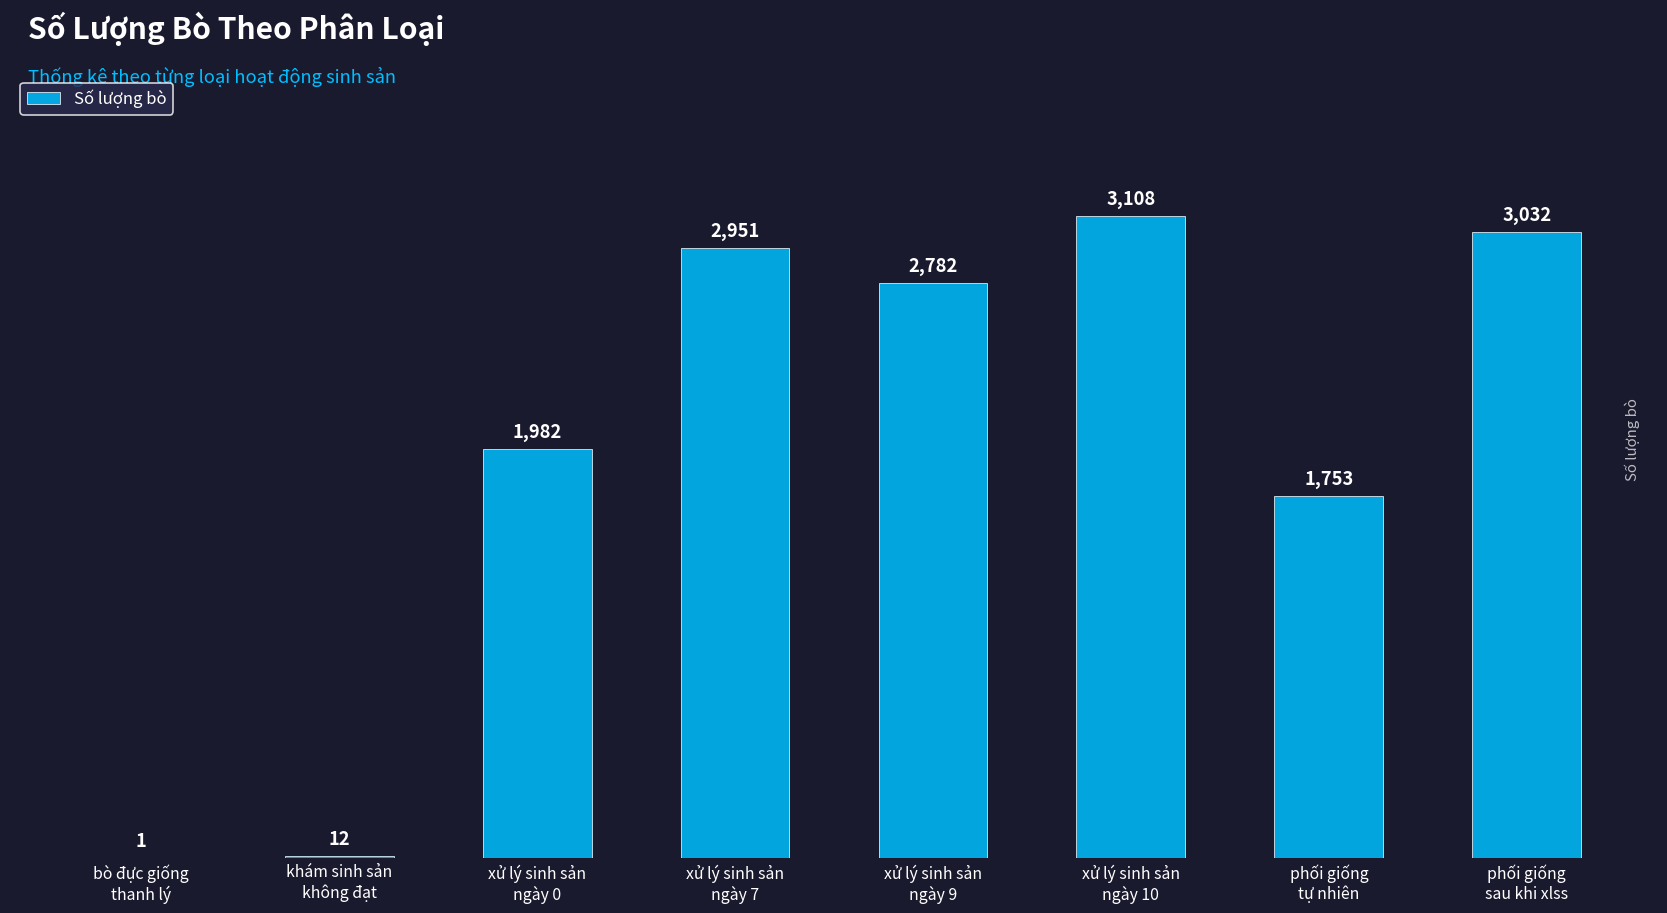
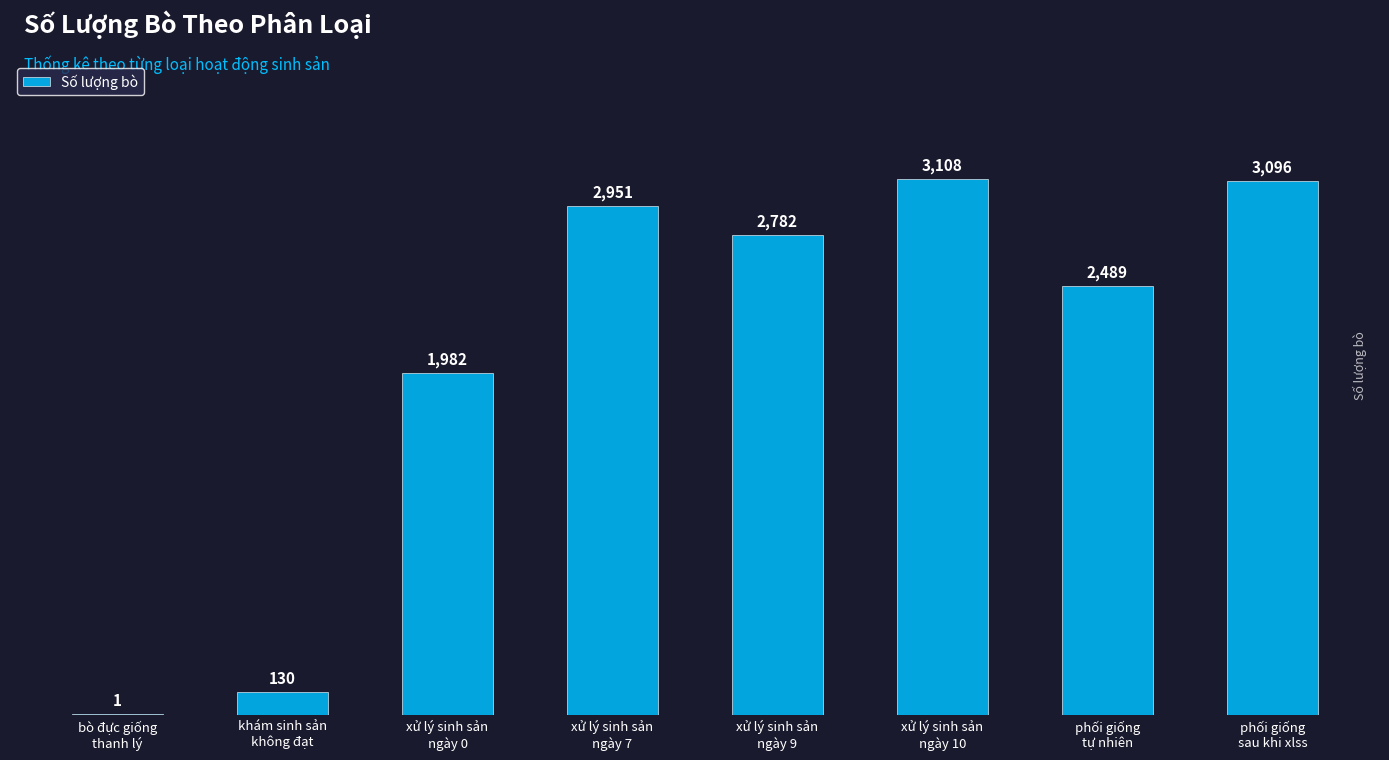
  {
    "bò đực giống thanh lý": "1",
-   "khám sinh sản không đạt": "12",
+   "khám sinh sản không đạt": "130",
    "xử lý sinh sản ngày 0": "1,982",
    "xử lý sinh sản ngày 7": "2,951",
    "xử lý sinh sản ngày 9": "2,782",
    "xử lý sinh sản ngày 10": "3,108",
-   "phối giống tự nhiên": "1,753",
-   "phối giống sau khi xlss": "3,032"
+   "phối giống tự nhiên": "2,489",
+   "phối giống sau khi xlss": "3,096"
  }
